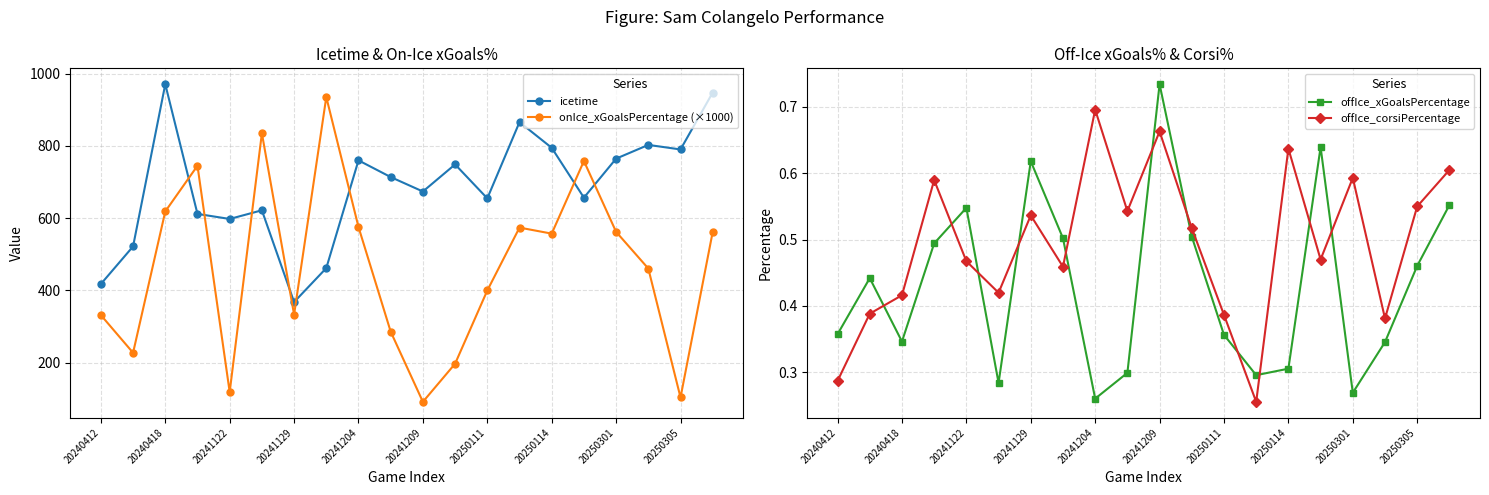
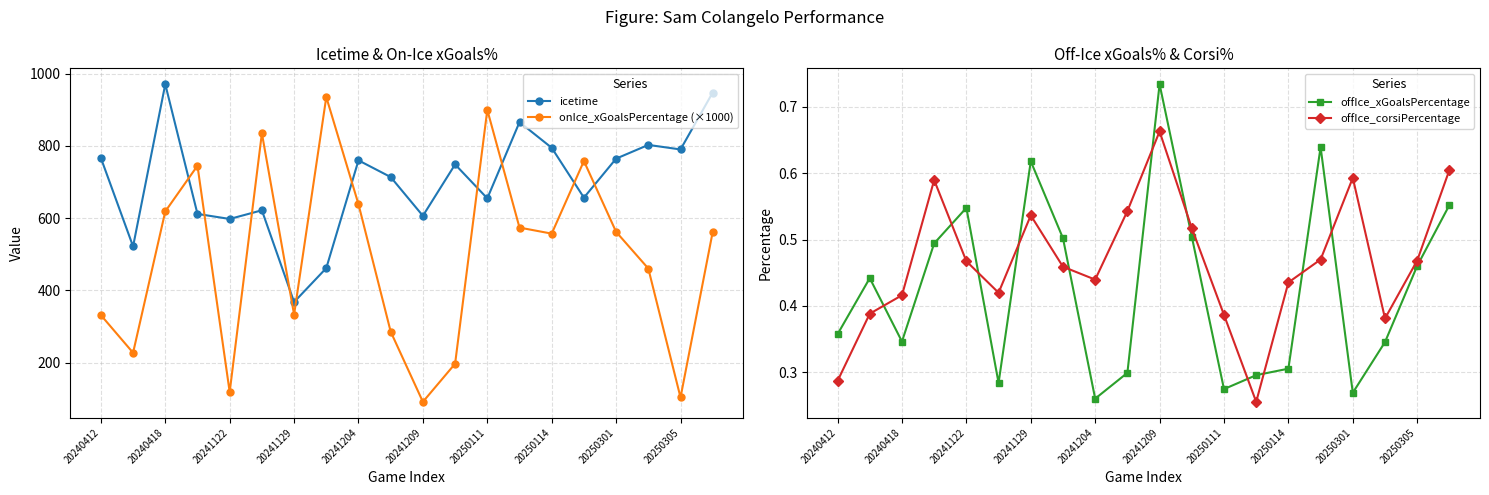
  {
    "Icetime & On-Ice xGoals%": {
      "icetime": {
-       "20240412": 420,
+       "20240412": 770,
        "20240418": 970,
        "20241122": 600,
        "20241129": 370,
        "20241204": 760,
-       "20241209": 670,
+       "20241209": 610,
        "20250111": 660,
        "20250114": 800,
        "20250301": 770,
        "20250305": 790
      },
      "onIce_xGoalsPercentage (×1000)": {
        "20240412": 330,
        "20240418": 620,
        "20241122": 120,
        "20241129": 330,
-       "20241204": 580,
+       "20241204": 640,
        "20241209": 90,
-       "20250111": 400,
+       "20250111": 900,
        "20250114": 560,
        "20250301": 560,
        "20250305": 100
      }
    },
    "Off-Ice xGoals% & Corsi%": {
      "offIce_xGoalsPercentage": {
        "20240412": 0.36,
        "20240418": 0.35,
        "20241122": 0.55,
        "20241129": 0.62,
        "20241204": 0.26,
        "20241209": 0.73,
-       "20250111": 0.36,
+       "20250111": 0.27,
        "20250114": 0.31,
        "20250301": 0.27,
        "20250305": 0.46
      },
      "offIce_corsiPercentage": {
        "20240412": 0.29,
        "20240418": 0.42,
        "20241122": 0.47,
        "20241129": 0.54,
-       "20241204": 0.70,
+       "20241204": 0.44,
        "20241209": 0.66,
        "20250111": 0.39,
-       "20250114": 0.64,
+       "20250114": 0.44,
        "20250301": 0.59,
-       "20250305": 0.55
+       "20250305": 0.47
      }
    }
  }
